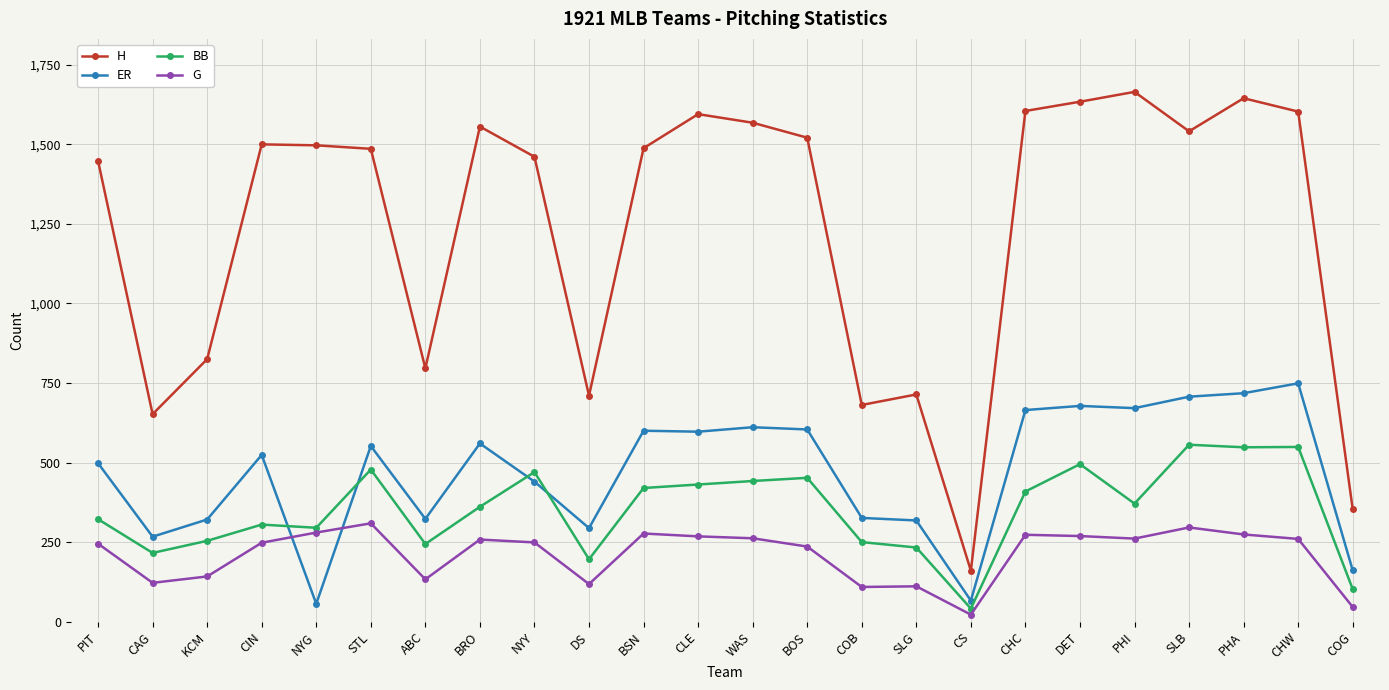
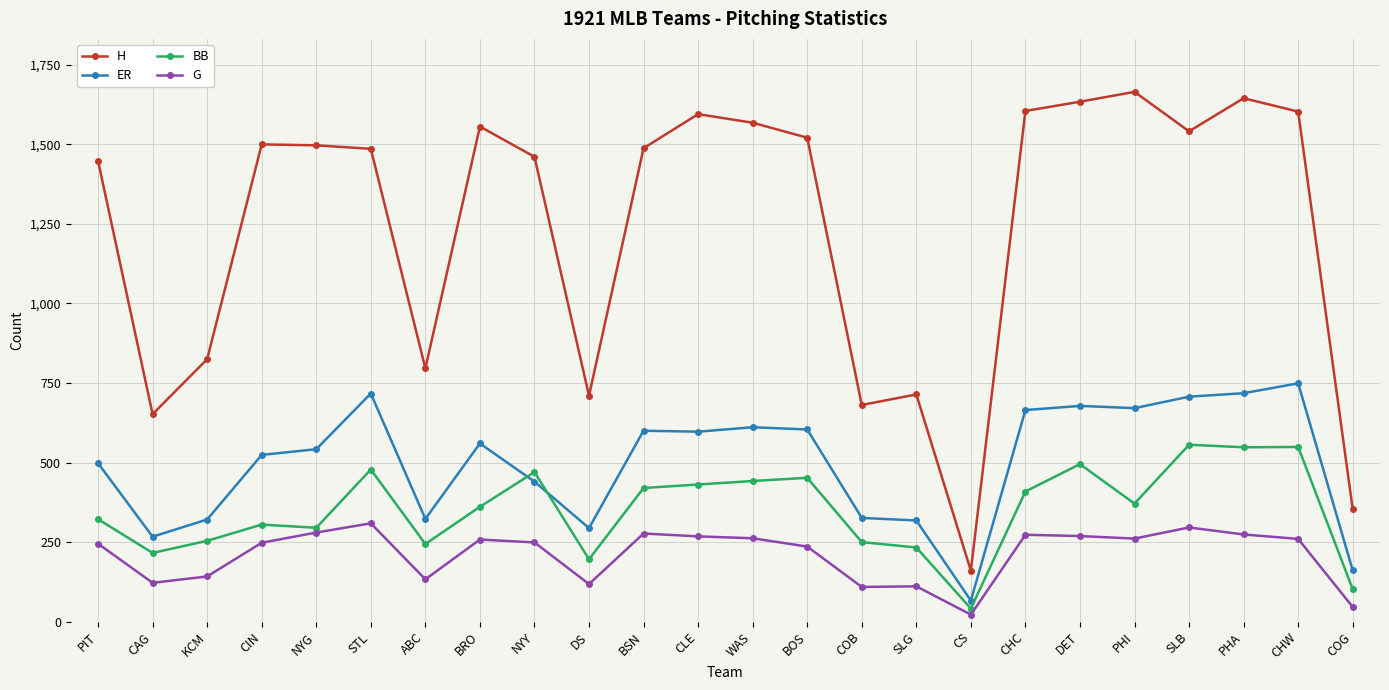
  {
    "H": {
      "PIT": "1,450",
      "CAG": "650",
      "KCM": "830",
      "CIN": "1,500",
      "NYG": "1,500",
      "STL": "1,490",
      "ABC": "800",
      "BRO": "1,560",
      "NYY": "1,460",
      "DS": "710",
      "BSN": "1,490",
      "CLE": "1,600",
      "WAS": "1,570",
      "BOS": "1,520",
      "COB": "680",
      "SLG": "710",
      "CS": "160",
      "CHC": "1,610",
      "DET": "1,630",
      "PHI": "1,670",
      "SLB": "1,540",
      "PHA": "1,650",
      "CHW": "1,600",
      "COG": "350"
    },
    "ER": {
      "PIT": "500",
      "CAG": "270",
      "KCM": "320",
      "CIN": "520",
-     "NYG": "60",
-     "STL": "550",
+     "NYG": "540",
+     "STL": "720",
      "ABC": "320",
      "BRO": "560",
      "NYY": "440",
      "DS": "290",
      "BSN": "600",
      "CLE": "600",
      "WAS": "610",
      "BOS": "600",
      "COB": "330",
      "SLG": "320",
      "CS": "70",
      "CHC": "670",
      "DET": "680",
      "PHI": "670",
      "SLB": "710",
      "PHA": "720",
      "CHW": "750",
      "COG": "160"
    },
    "BB": {
      "PIT": "320",
      "CAG": "220",
      "KCM": "250",
      "CIN": "310",
      "NYG": "300",
      "STL": "480",
      "ABC": "240",
      "BRO": "360",
      "NYY": "470",
      "DS": "200",
      "BSN": "420",
      "CLE": "430",
      "WAS": "440",
      "BOS": "450",
      "COB": "250",
      "SLG": "230",
      "CS": "40",
      "CHC": "410",
      "DET": "500",
      "PHI": "370",
      "SLB": "560",
      "PHA": "550",
      "CHW": "550",
      "COG": "100"
    },
    "G": {
      "PIT": "250",
      "CAG": "120",
      "KCM": "140",
      "CIN": "250",
      "NYG": "280",
      "STL": "310",
      "ABC": "130",
      "BRO": "260",
      "NYY": "250",
      "DS": "120",
      "BSN": "280",
      "CLE": "270",
      "WAS": "260",
      "BOS": "240",
      "COB": "110",
      "SLG": "110",
      "CS": "20",
      "CHC": "270",
      "DET": "270",
      "PHI": "260",
      "SLB": "300",
      "PHA": "270",
      "CHW": "260",
      "COG": "50"
    }
  }
